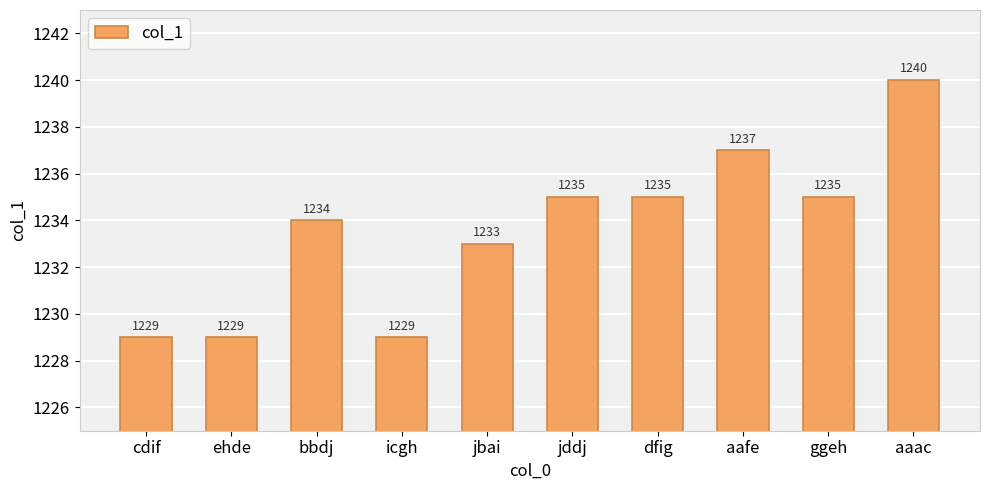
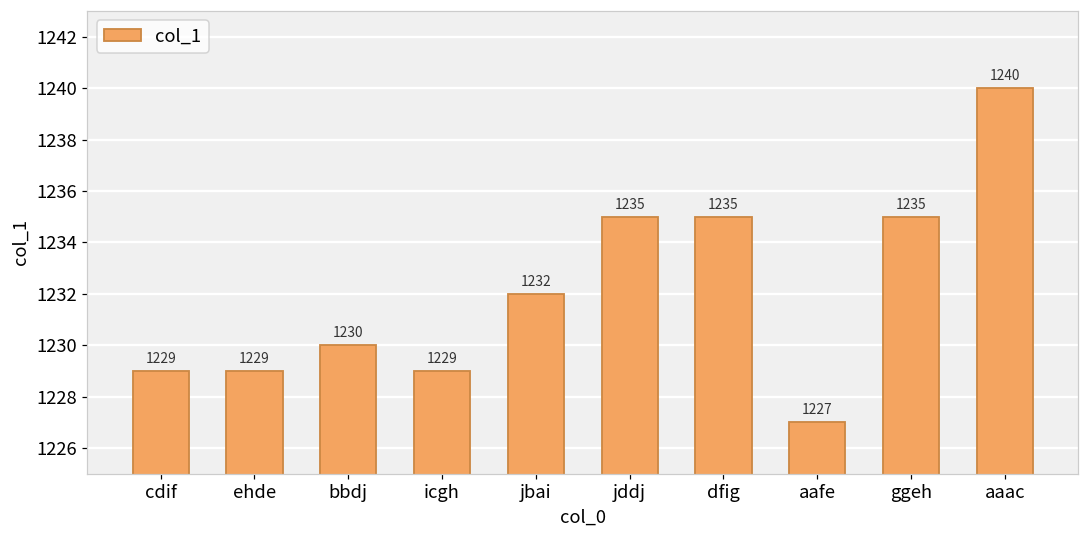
  {
    "cdif": 1229,
    "ehde": 1229,
-   "bbdj": 1234,
+   "bbdj": 1230,
    "icgh": 1229,
-   "jbai": 1233,
+   "jbai": 1232,
    "jddj": 1235,
    "dfig": 1235,
-   "aafe": 1237,
+   "aafe": 1227,
    "ggeh": 1235,
    "aaac": 1240
  }
